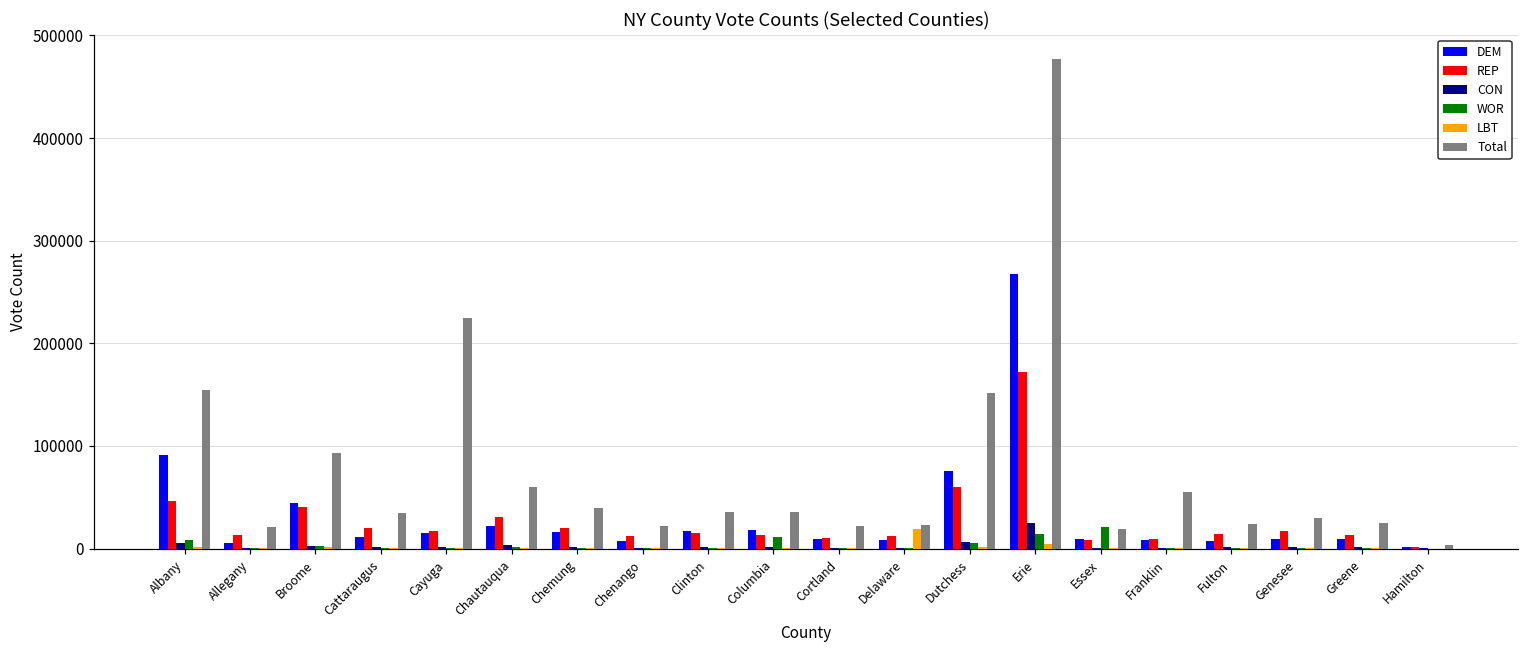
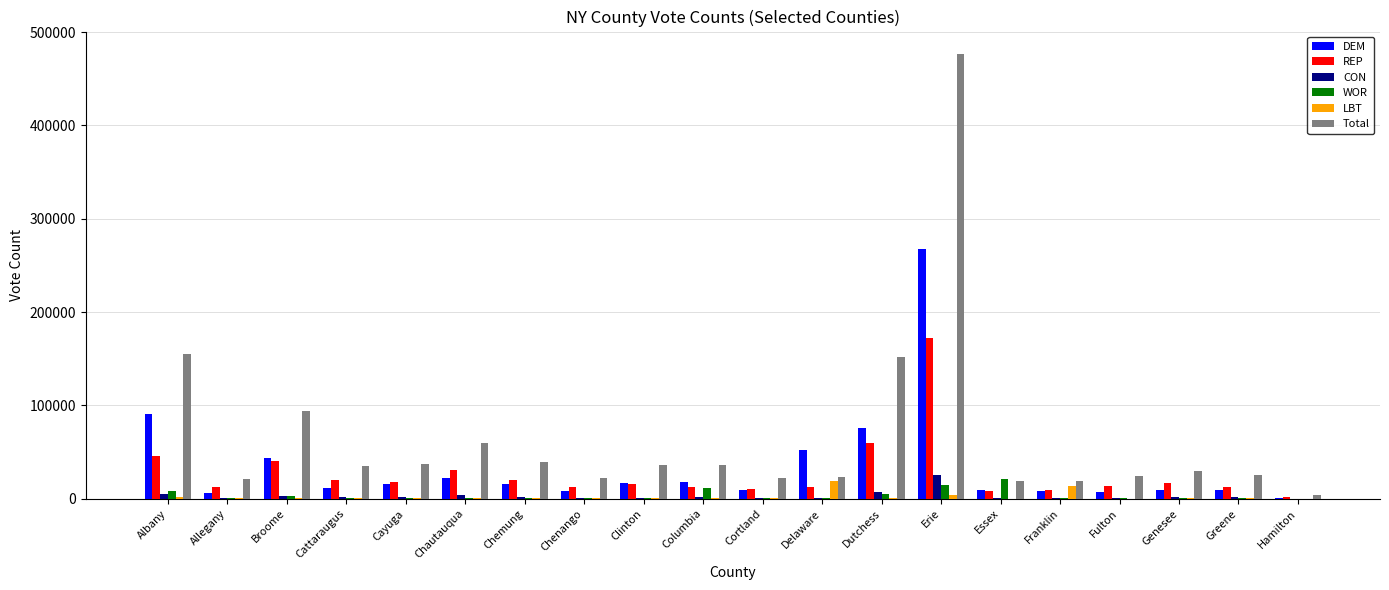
  {
    "DEM": {
      "Albany": 90000,
      "Allegany": 10000,
      "Broome": 40000,
      "Cattaraugus": 10000,
      "Cayuga": 20000,
      "Chautauqua": 20000,
      "Chemung": 20000,
      "Chenango": 10000,
      "Clinton": 20000,
      "Columbia": 20000,
      "Cortland": 10000,
-     "Delaware": 10000,
+     "Delaware": 50000,
      "Dutchess": 80000,
      "Erie": 270000,
      "Essex": 10000,
      "Franklin": 10000,
      "Fulton": 10000,
      "Genesee": 10000,
      "Greene": 10000
    },
    "REP": {
      "Albany": 50000,
      "Allegany": 10000,
      "Broome": 40000,
      "Cattaraugus": 20000,
      "Cayuga": 20000,
      "Chautauqua": 30000,
      "Chemung": 20000,
      "Chenango": 10000,
      "Clinton": 20000,
      "Columbia": 10000,
      "Cortland": 10000,
      "Delaware": 10000,
      "Dutchess": 60000,
      "Erie": 170000,
      "Essex": 10000,
      "Franklin": 10000,
      "Fulton": 10000,
      "Genesee": 20000,
      "Greene": 10000
    },
    "CON": {
      "Albany": 10000,
      "Broome": 0,
      "Chautauqua": 0,
      "Dutchess": 10000,
      "Erie": 30000
    },
    "WOR": {
      "Albany": 10000,
      "Broome": 0,
      "Columbia": 10000,
      "Dutchess": 10000,
      "Erie": 10000,
      "Essex": 20000
    },
    "LBT": {
      "Delaware": 20000,
      "Erie": 0,
-     "Franklin": 0
+     "Franklin": 10000
    },
    "Total": {
      "Albany": 150000,
      "Allegany": 20000,
      "Broome": 90000,
      "Cattaraugus": 40000,
-     "Cayuga": 220000,
+     "Cayuga": 40000,
      "Chautauqua": 60000,
      "Chemung": 40000,
      "Chenango": 20000,
      "Clinton": 40000,
      "Columbia": 40000,
      "Cortland": 20000,
      "Delaware": 20000,
      "Dutchess": 150000,
      "Erie": 480000,
      "Essex": 20000,
-     "Franklin": 60000,
+     "Franklin": 20000,
      "Fulton": 20000,
      "Genesee": 30000,
      "Greene": 30000,
      "Hamilton": 0
    }
  }
